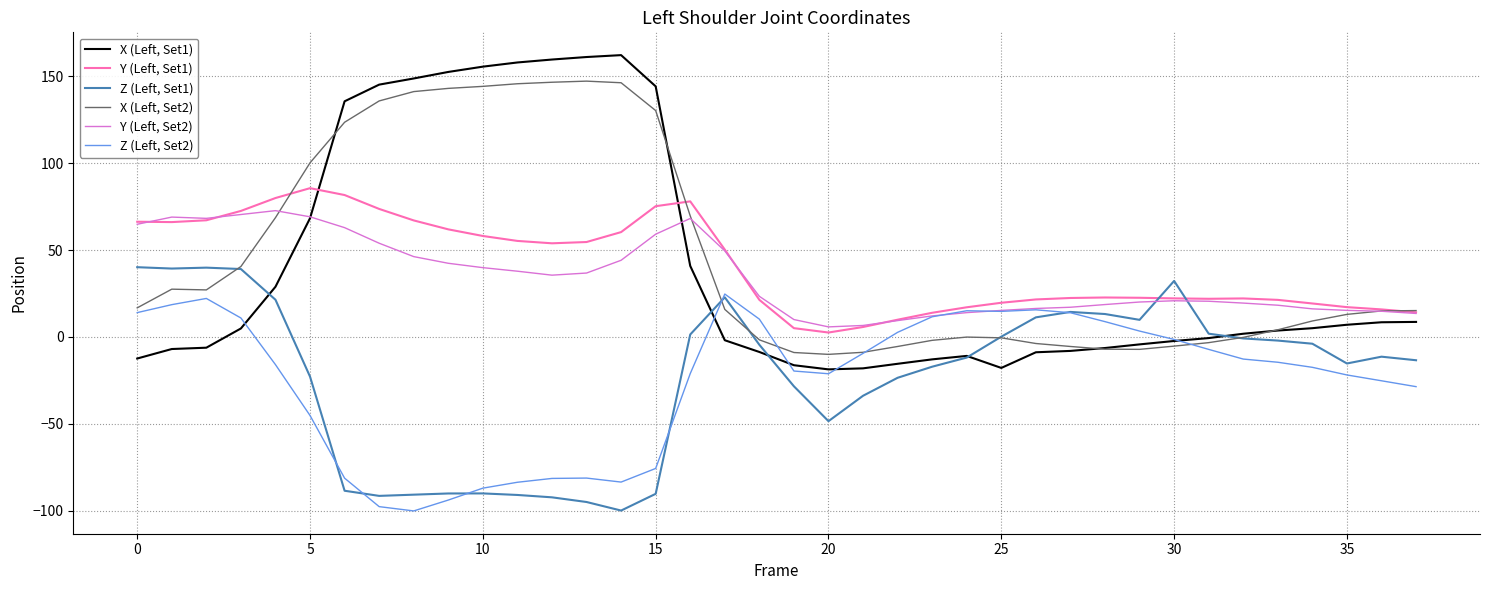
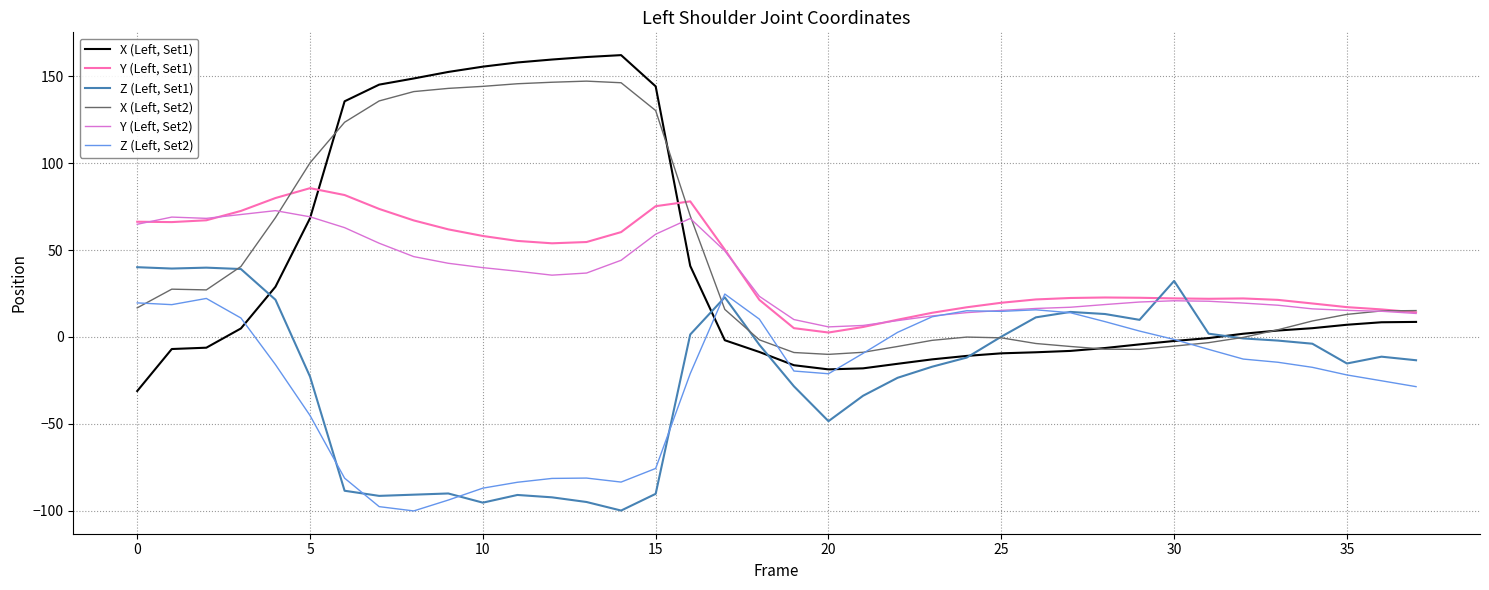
  {
    "X (Left, Set1)": {
-     "0": -12,
+     "0": -31,
      "10": 155,
      "15": 144,
      "20": -19,
-     "25": -18,
+     "25": -9,
      "35": 7
    },
    "Z (Left, Set1)": {
      "0": 40,
      "5": -23,
-     "10": -90,
+     "10": -95,
      "15": -90,
      "20": -48,
      "30": 32,
      "35": -15
    },
    "X (Left, Set2)": {
      "0": 17,
      "5": 100,
      "10": 144,
      "15": 130,
      "20": -10,
      "30": -5,
      "35": 13
    },
    "Z (Left, Set2)": {
-     "0": 14,
+     "0": 20,
      "5": -45,
      "10": -87,
      "15": -76,
      "20": -21,
      "35": -22
    }
  }
